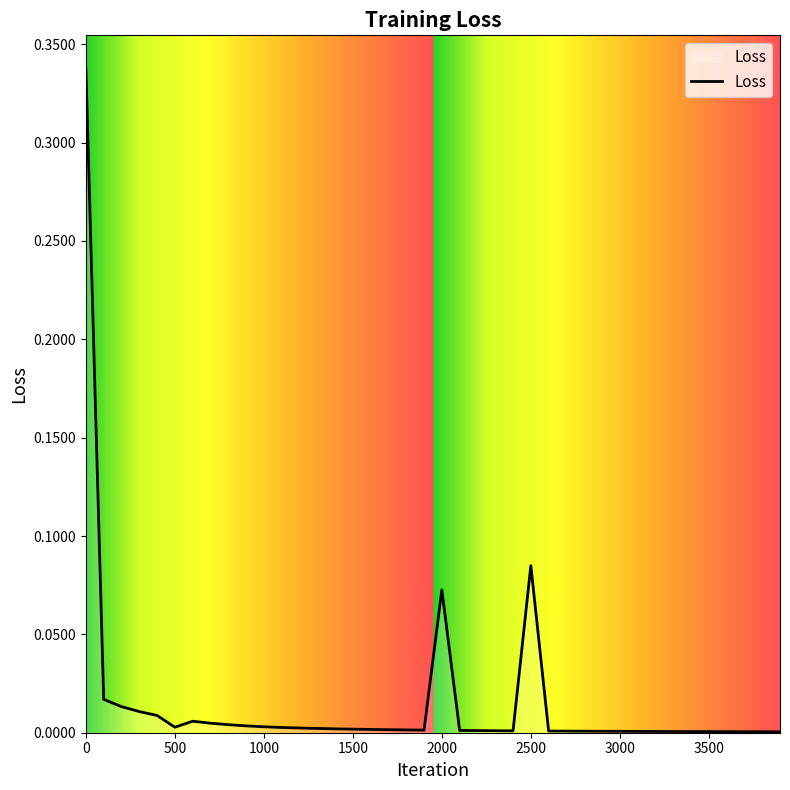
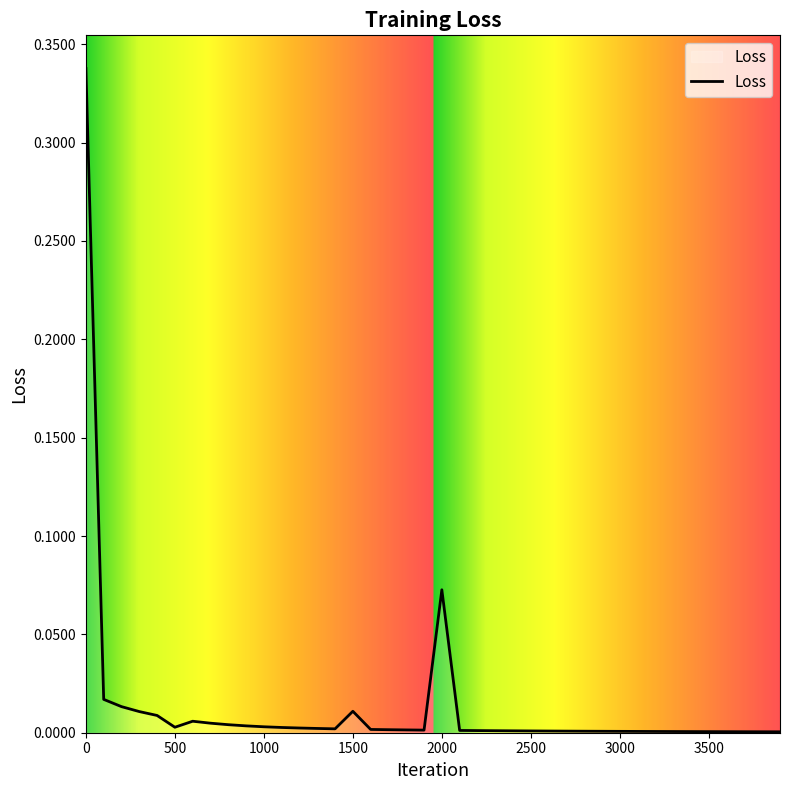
  {
    "0": 0.338,
    "500": 0.003,
    "1000": 0.003,
-   "1500": 0.002,
+   "1500": 0.011,
    "2000": 0.073,
-   "2500": 0.085,
+   "2500": 0.001,
    "3000": 0.001,
    "3500": 0.001
  }
